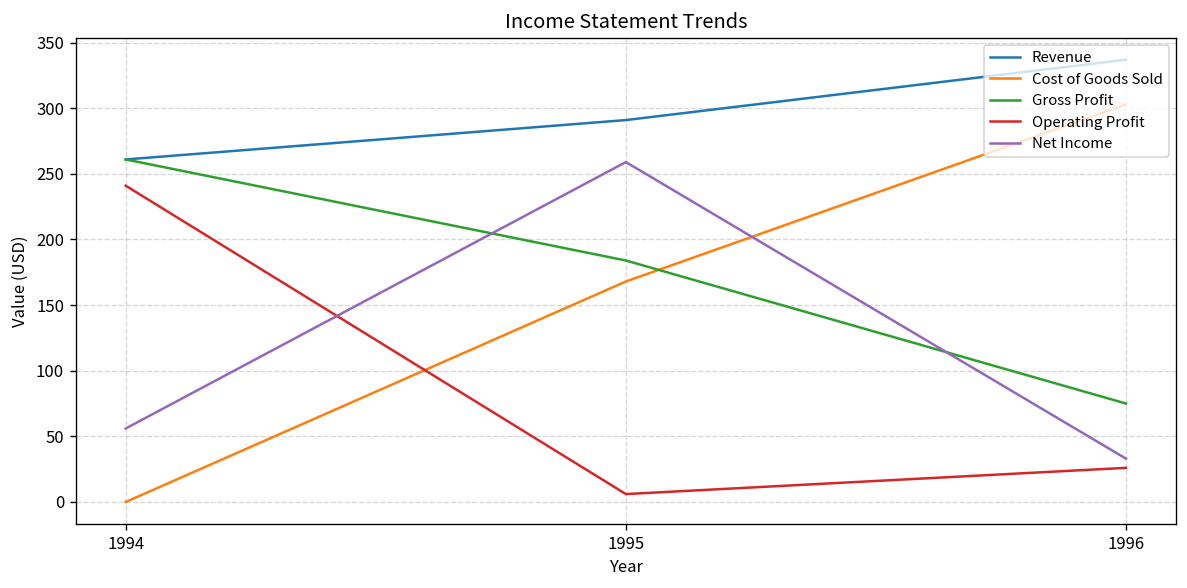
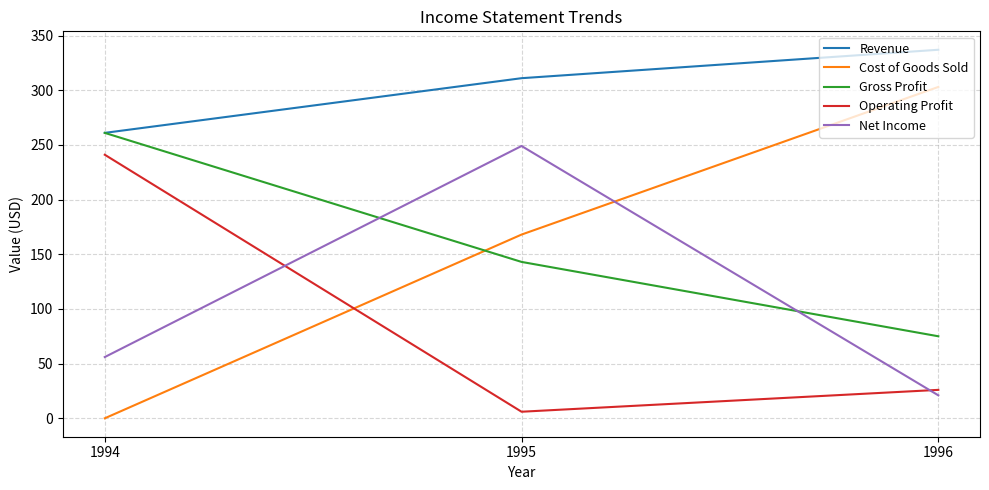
  {
    "Revenue": {
-     "1995": 291
+     "1995": 311
    },
    "Cost of Goods Sold": {
      "1994": 0,
      "1995": 168
    },
    "Gross Profit": {
-     "1995": 184,
+     "1995": 143,
      "1996": 75
    },
    "Operating Profit": {
      "1994": 241,
      "1995": 6,
      "1996": 26
    },
    "Net Income": {
      "1994": 56,
-     "1995": 259,
-     "1996": 33
+     "1995": 249,
+     "1996": 21
    }
  }
